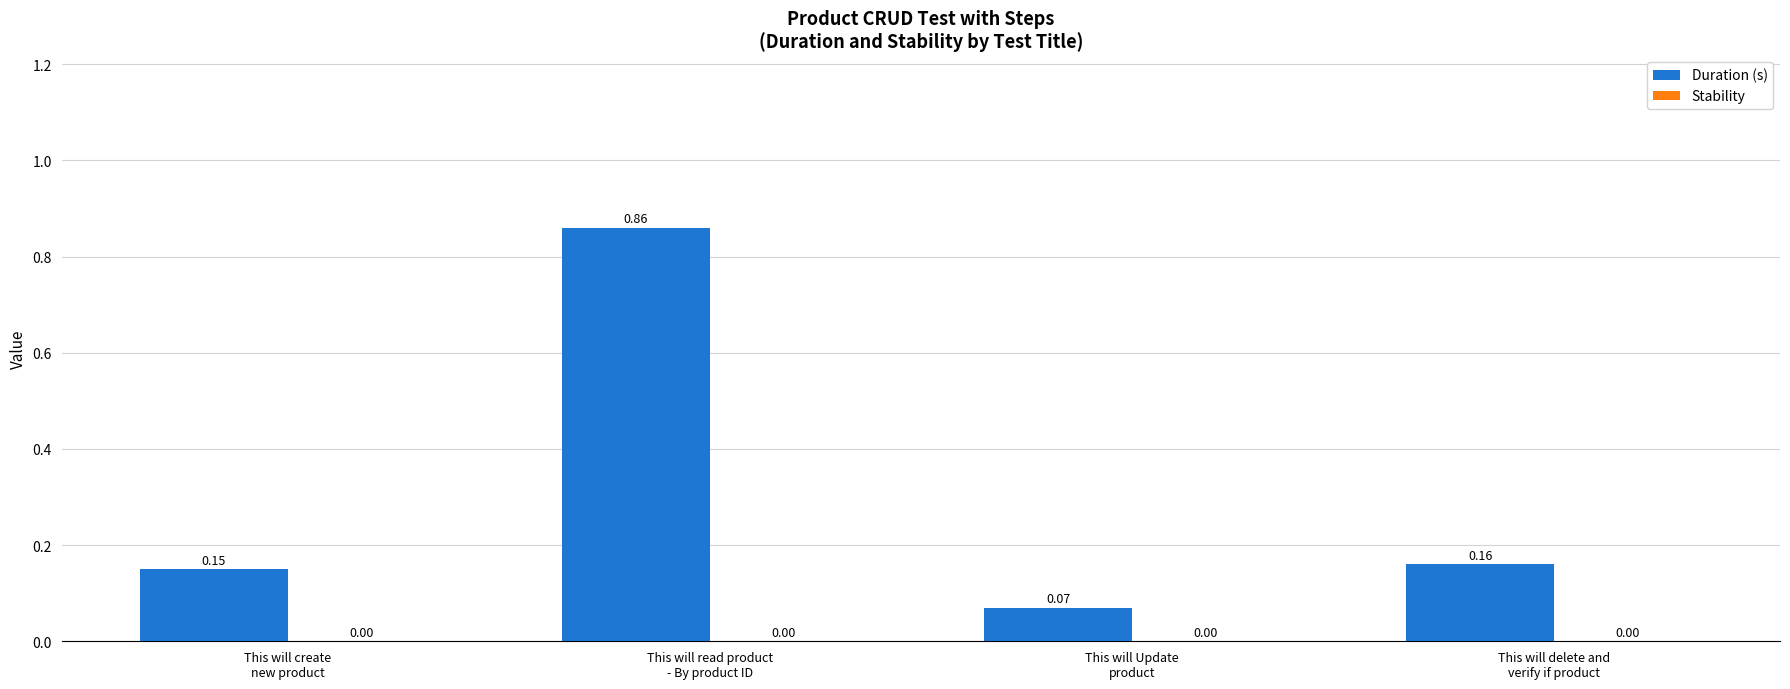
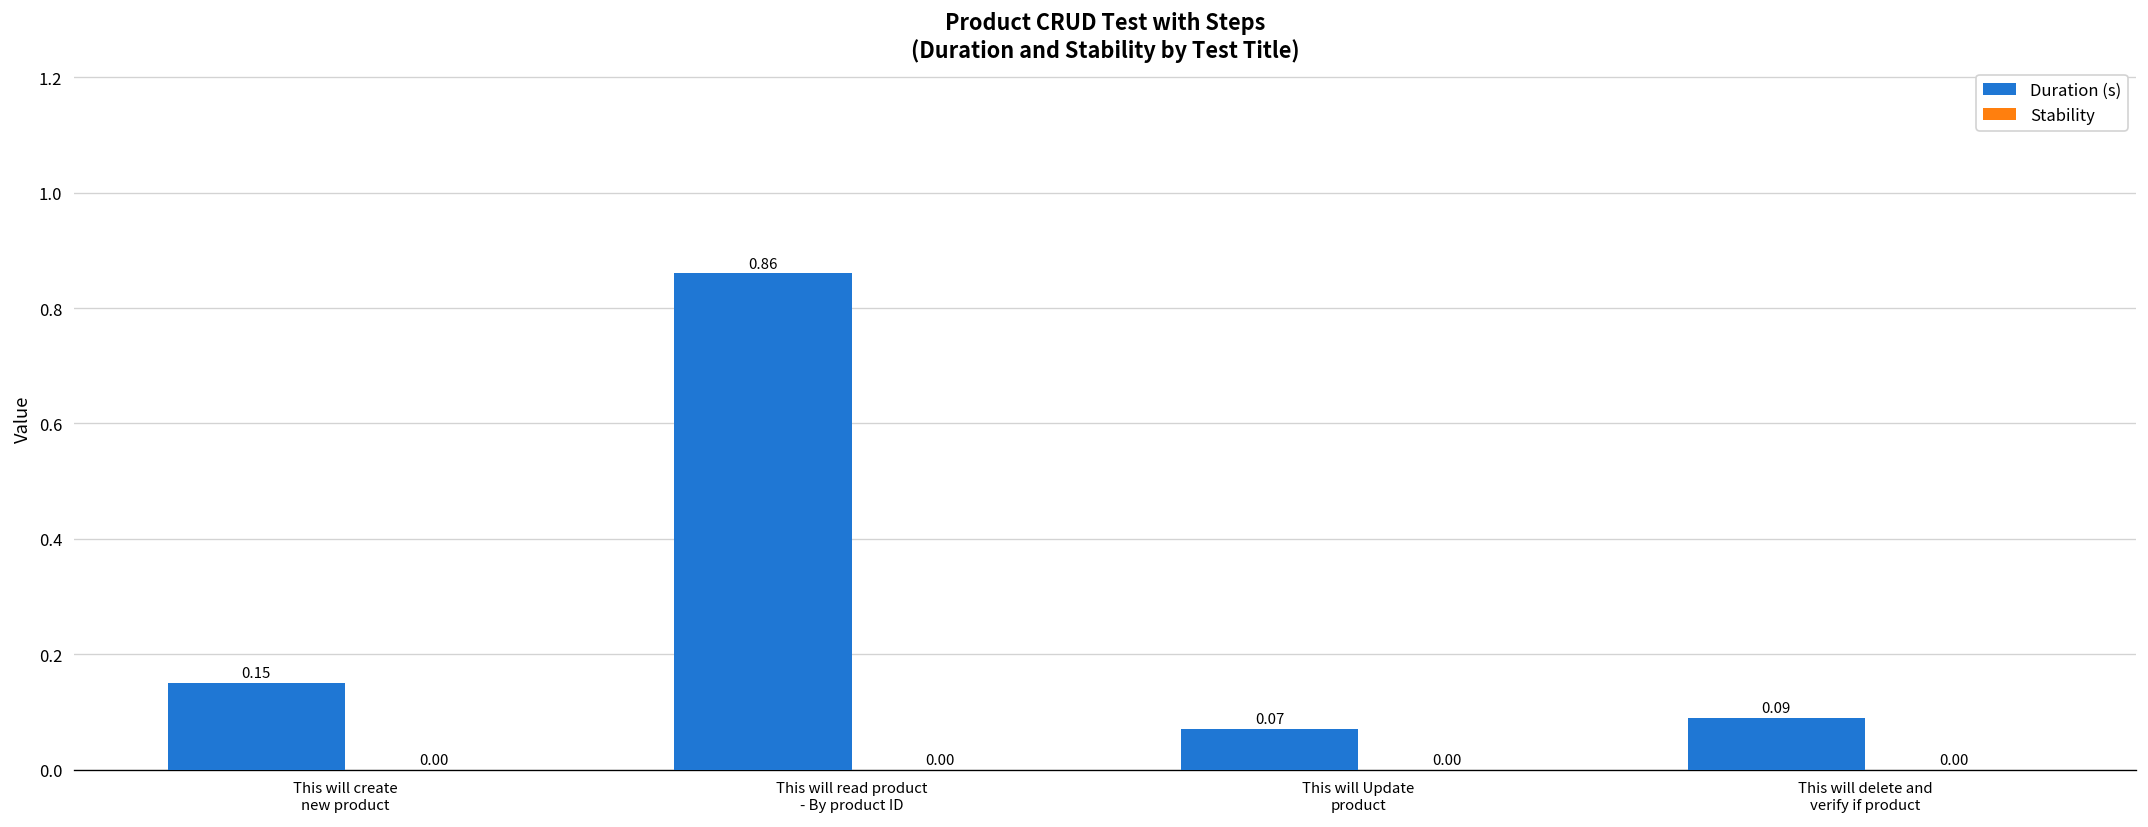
  {
    "Duration (s)": {
      "This will create new product": 0.15,
      "This will read product - By product ID": 0.86,
      "This will Update product": 0.07,
-     "This will delete and verify if product": 0.16
+     "This will delete and verify if product": 0.09
    },
    "Stability": {
      "This will create new product": 0.00,
      "This will read product - By product ID": 0.00,
      "This will Update product": 0.00,
      "This will delete and verify if product": 0.00
    }
  }
